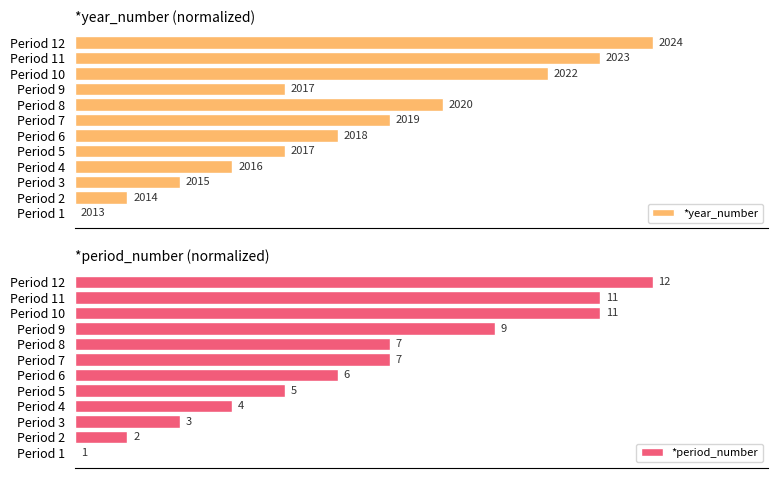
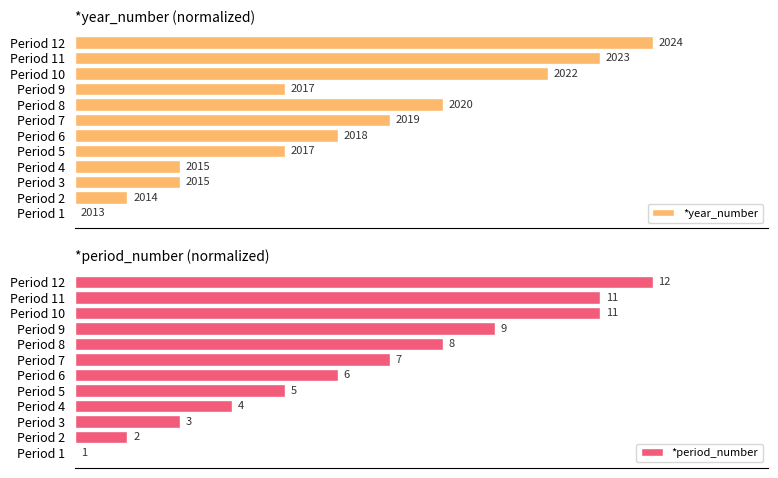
  {
    "*year_number (normalized)": {
-     "Period 4": 2016
+     "Period 4": 2015
    },
    "*period_number (normalized)": {
-     "Period 8": 7
+     "Period 8": 8
    }
  }
